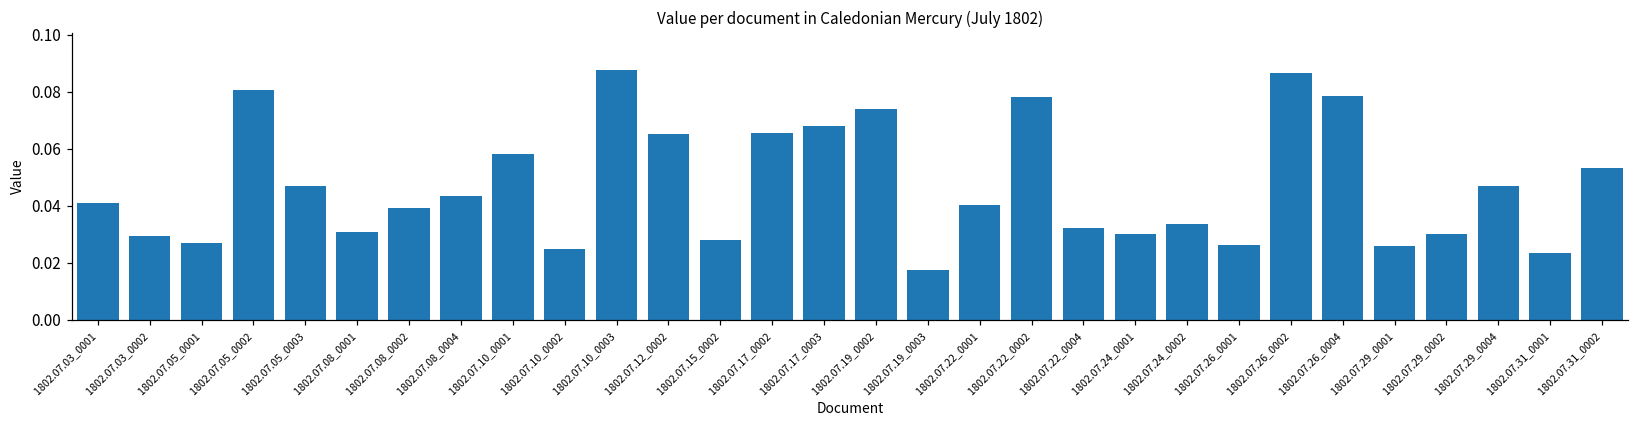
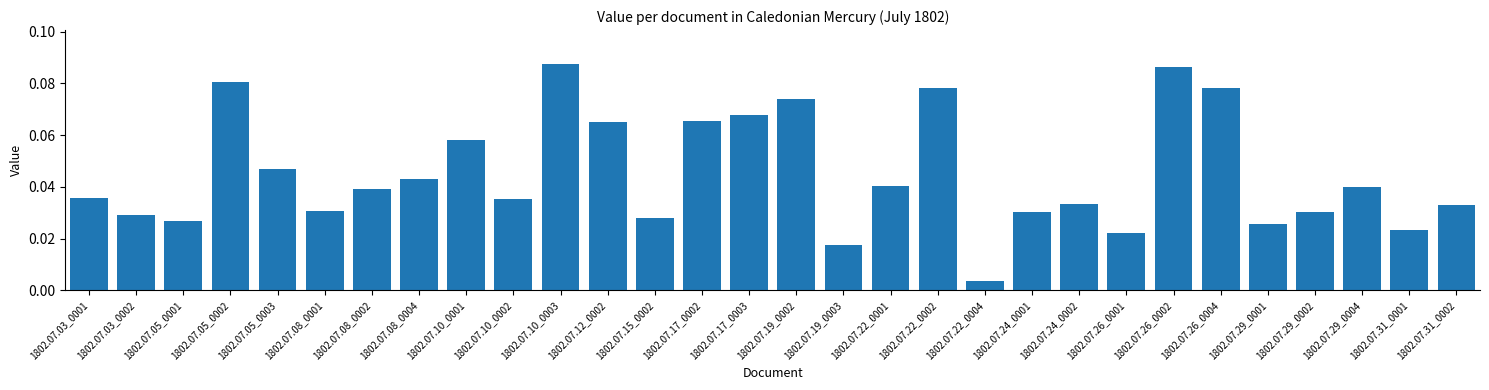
  {
-   "1802.07.03_0001": 0.041,
+   "1802.07.03_0001": 0.036,
    "1802.07.03_0002": 0.029,
    "1802.07.05_0001": 0.027,
    "1802.07.05_0002": 0.081,
    "1802.07.05_0003": 0.047,
    "1802.07.08_0001": 0.031,
    "1802.07.08_0002": 0.039,
    "1802.07.08_0004": 0.043,
    "1802.07.10_0001": 0.058,
-   "1802.07.10_0002": 0.025,
+   "1802.07.10_0002": 0.035,
    "1802.07.10_0003": 0.088,
    "1802.07.12_0002": 0.065,
    "1802.07.15_0002": 0.028,
    "1802.07.17_0002": 0.066,
    "1802.07.17_0003": 0.068,
    "1802.07.19_0002": 0.074,
    "1802.07.19_0003": 0.017,
    "1802.07.22_0001": 0.040,
    "1802.07.22_0002": 0.078,
-   "1802.07.22_0004": 0.032,
+   "1802.07.22_0004": 0.004,
    "1802.07.24_0001": 0.030,
    "1802.07.24_0002": 0.034,
-   "1802.07.26_0001": 0.026,
+   "1802.07.26_0001": 0.022,
    "1802.07.26_0002": 0.087,
    "1802.07.26_0004": 0.078,
    "1802.07.29_0001": 0.026,
    "1802.07.29_0002": 0.030,
-   "1802.07.29_0004": 0.047,
+   "1802.07.29_0004": 0.040,
    "1802.07.31_0001": 0.023,
-   "1802.07.31_0002": 0.053
+   "1802.07.31_0002": 0.033
  }
